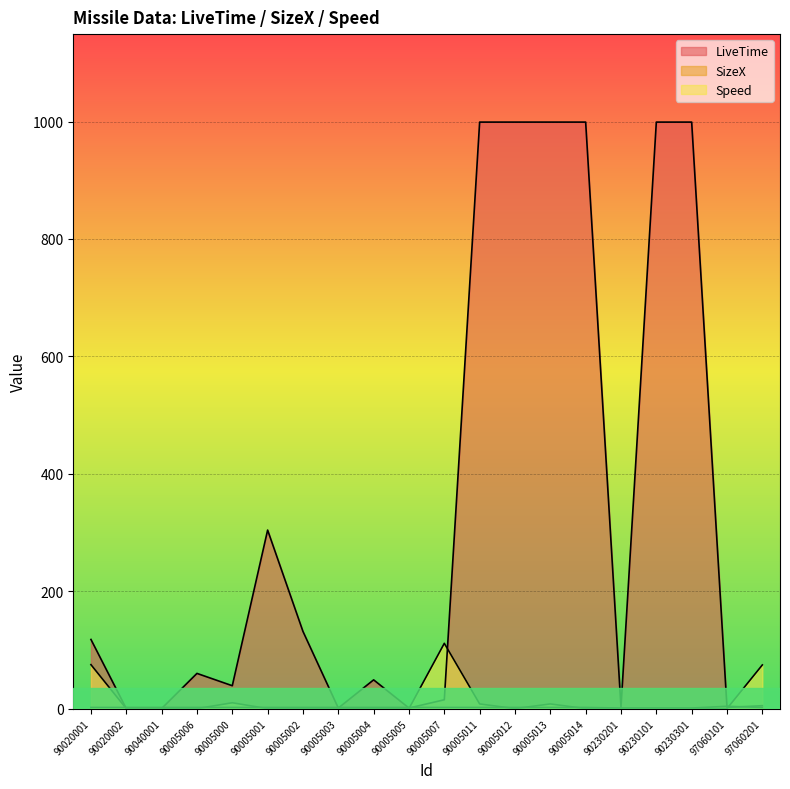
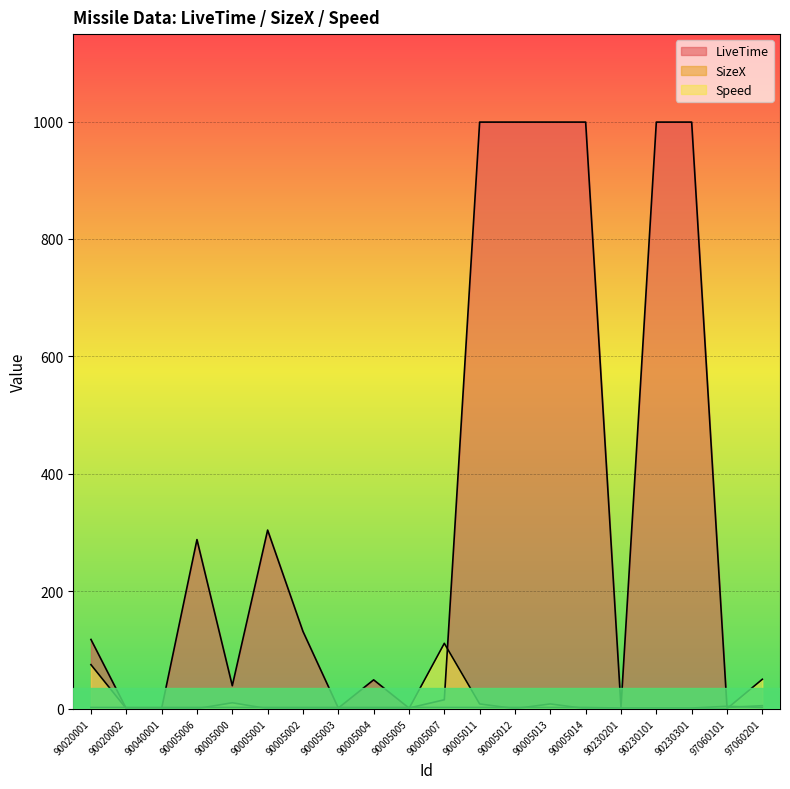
  {
    "LiveTime": {
      "90020001": 120,
-     "90005006": 60,
+     "90005006": 290,
      "90005000": 40,
      "90005001": 300,
      "90005002": 130,
      "90005004": 50,
      "90005011": 1000,
      "90005012": 1000,
      "90005013": 1000,
      "90005014": 1000,
      "90230101": 1000,
      "90230301": 1000
    },
    "Speed": {
      "90020001": 70,
      "90005007": 110,
-     "97060201": 70
+     "97060201": 50
    }
  }
